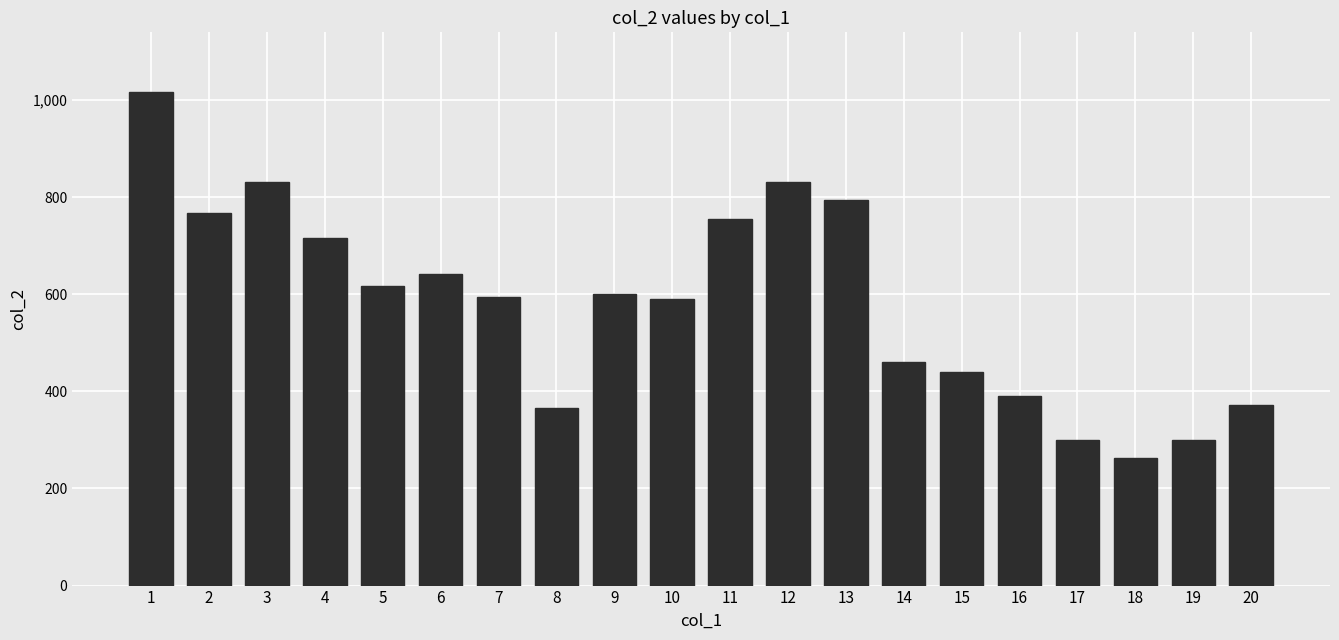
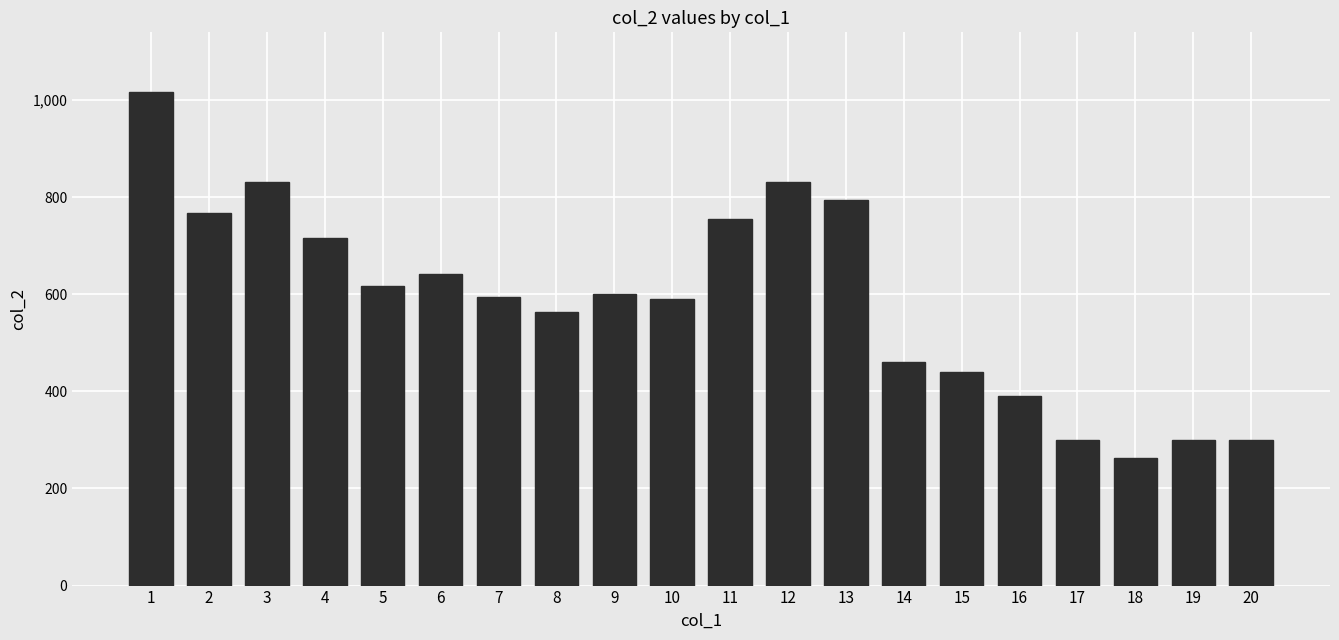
  {
    "1": "1,020",
    "2": "770",
    "3": "830",
    "4": "720",
    "5": "620",
    "6": "640",
    "7": "600",
-   "8": "370",
+   "8": "560",
    "9": "600",
    "10": "590",
    "11": "750",
    "12": "830",
    "13": "790",
    "14": "460",
    "15": "440",
    "16": "390",
    "17": "300",
    "18": "260",
    "19": "300",
-   "20": "370"
+   "20": "300"
  }
